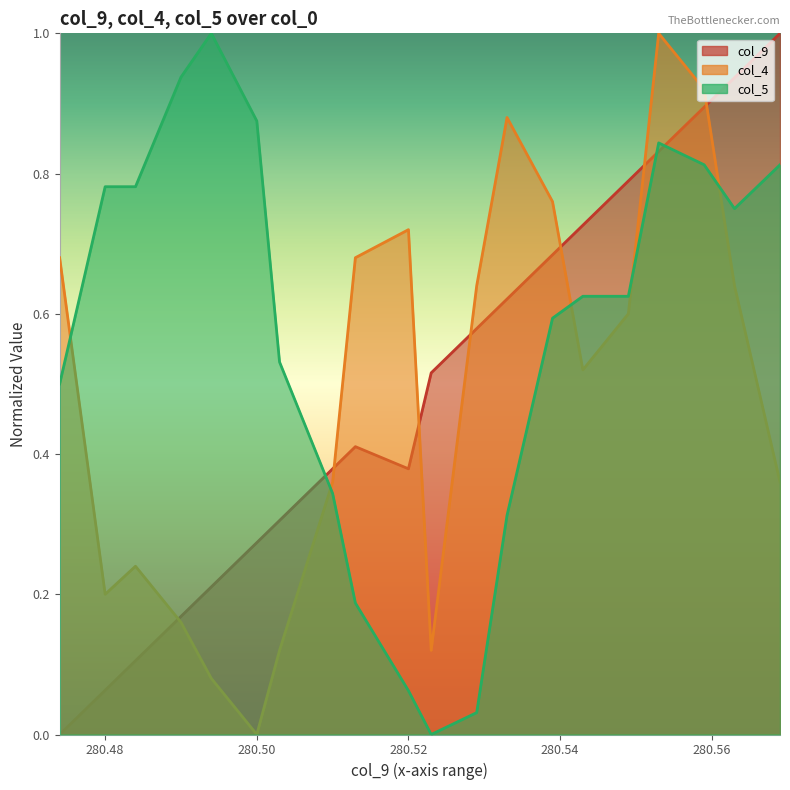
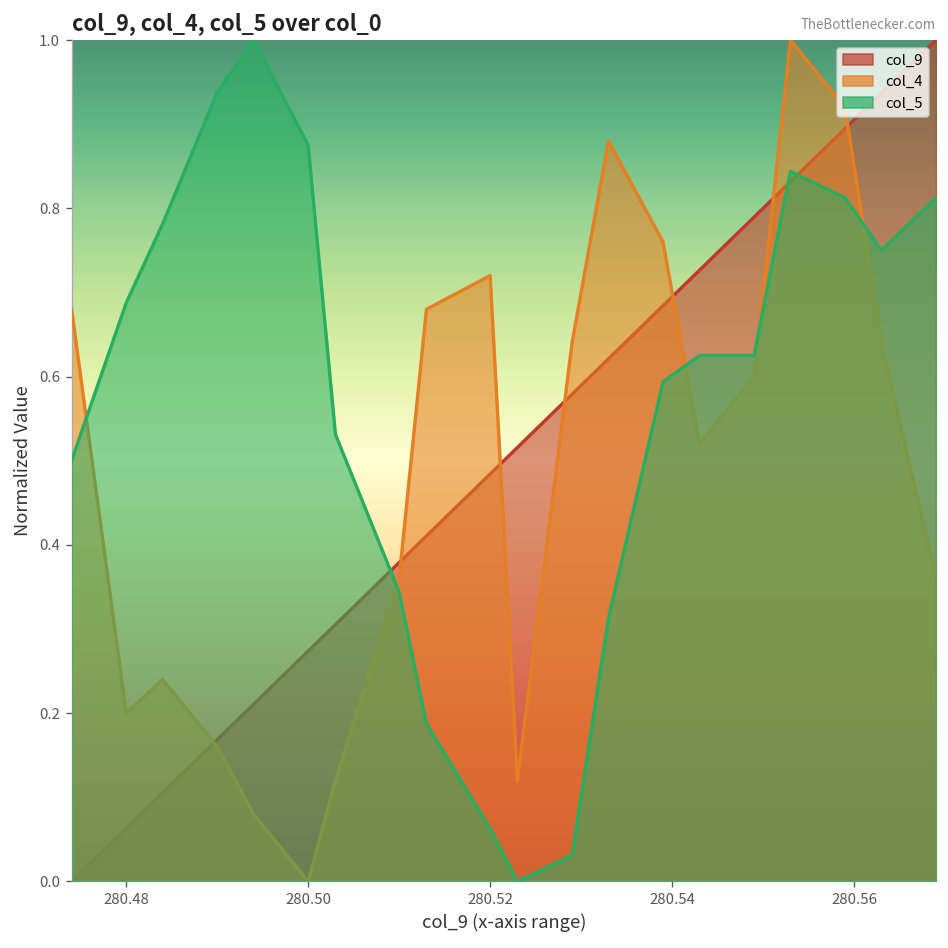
  {
    "col_9": {
      "280.48": 0.06,
      "280.50": 0.27,
-     "280.52": 0.38
+     "280.52": 0.48
    },
    "col_4": {
      "280.48": 0.20,
      "280.50": 0.00,
      "280.52": 0.72
    },
    "col_5": {
-     "280.48": 0.78,
+     "280.48": 0.69,
      "280.50": 0.88,
      "280.52": 0.06
    }
  }
